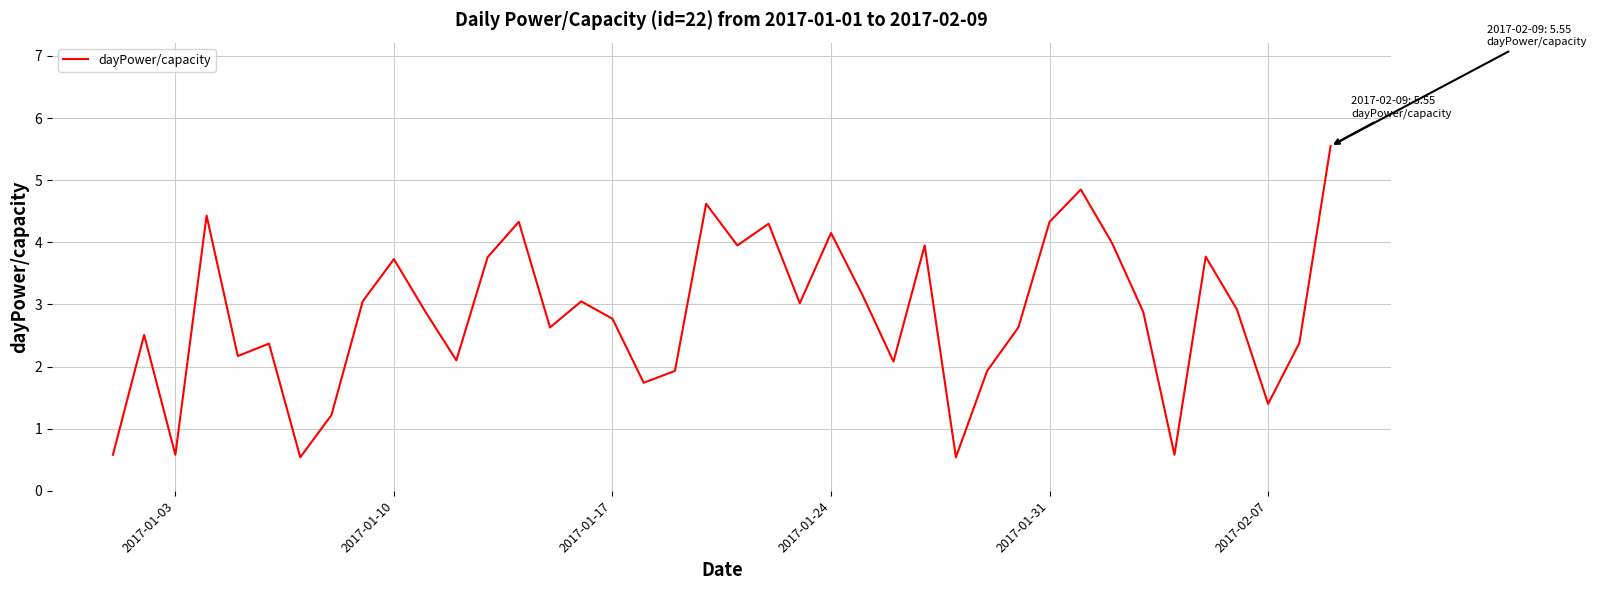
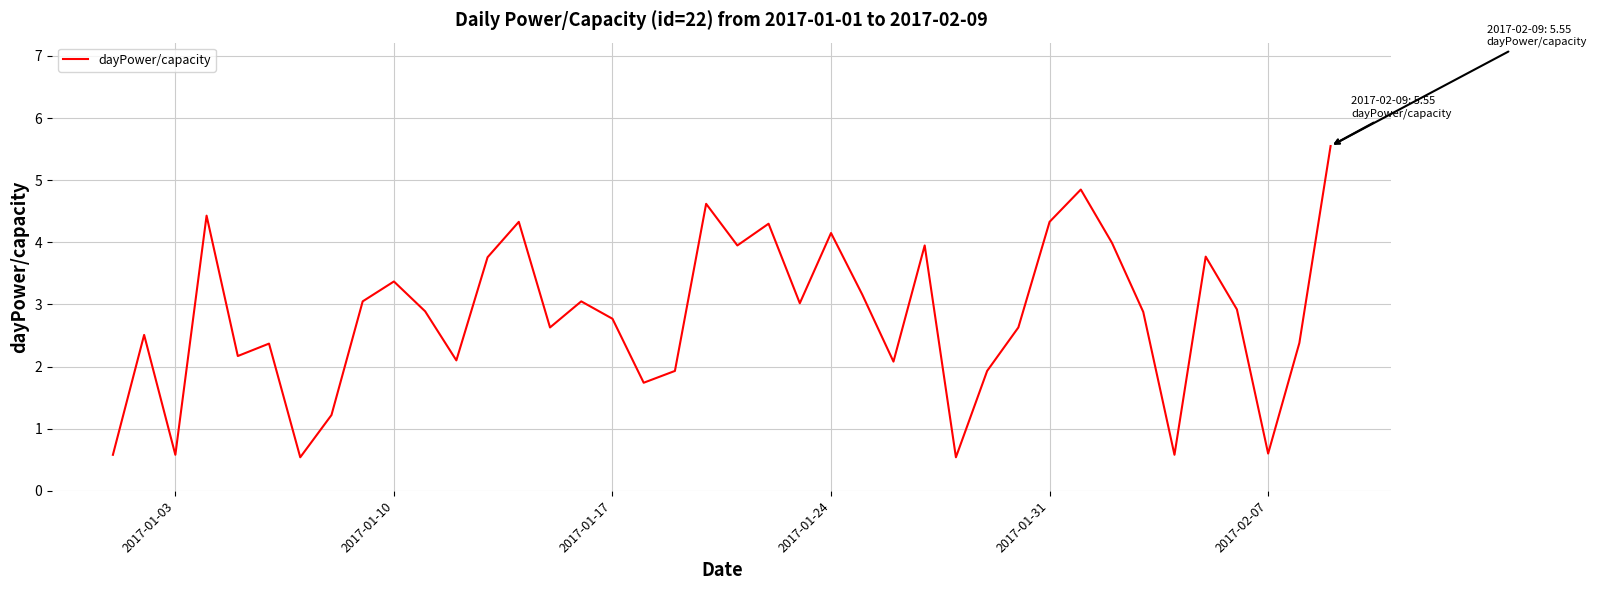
  {
    "2017-01-03": 0.6,
-   "2017-01-10": 3.7,
+   "2017-01-10": 3.4,
    "2017-01-17": 2.8,
    "2017-01-24": 4.2,
    "2017-01-31": 4.3,
-   "2017-02-07": 1.4
+   "2017-02-07": 0.6
  }
